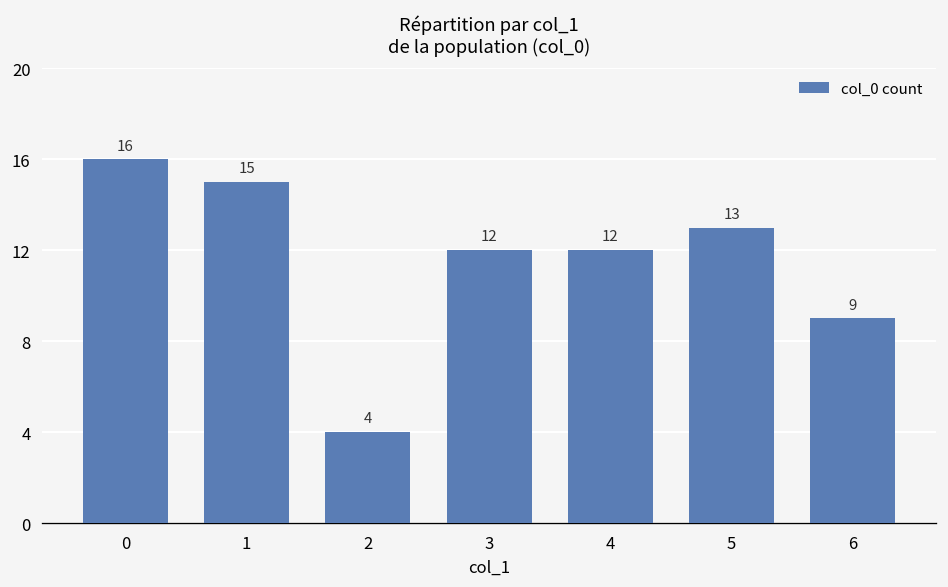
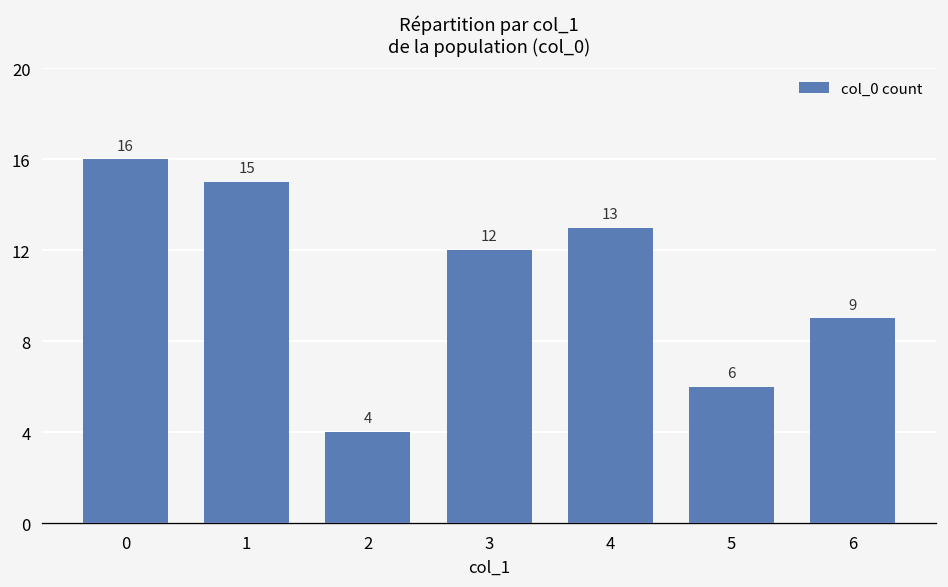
  {
    "0": 16,
    "1": 15,
    "2": 4,
    "3": 12,
-   "4": 12,
-   "5": 13,
+   "4": 13,
+   "5": 6,
    "6": 9
  }
